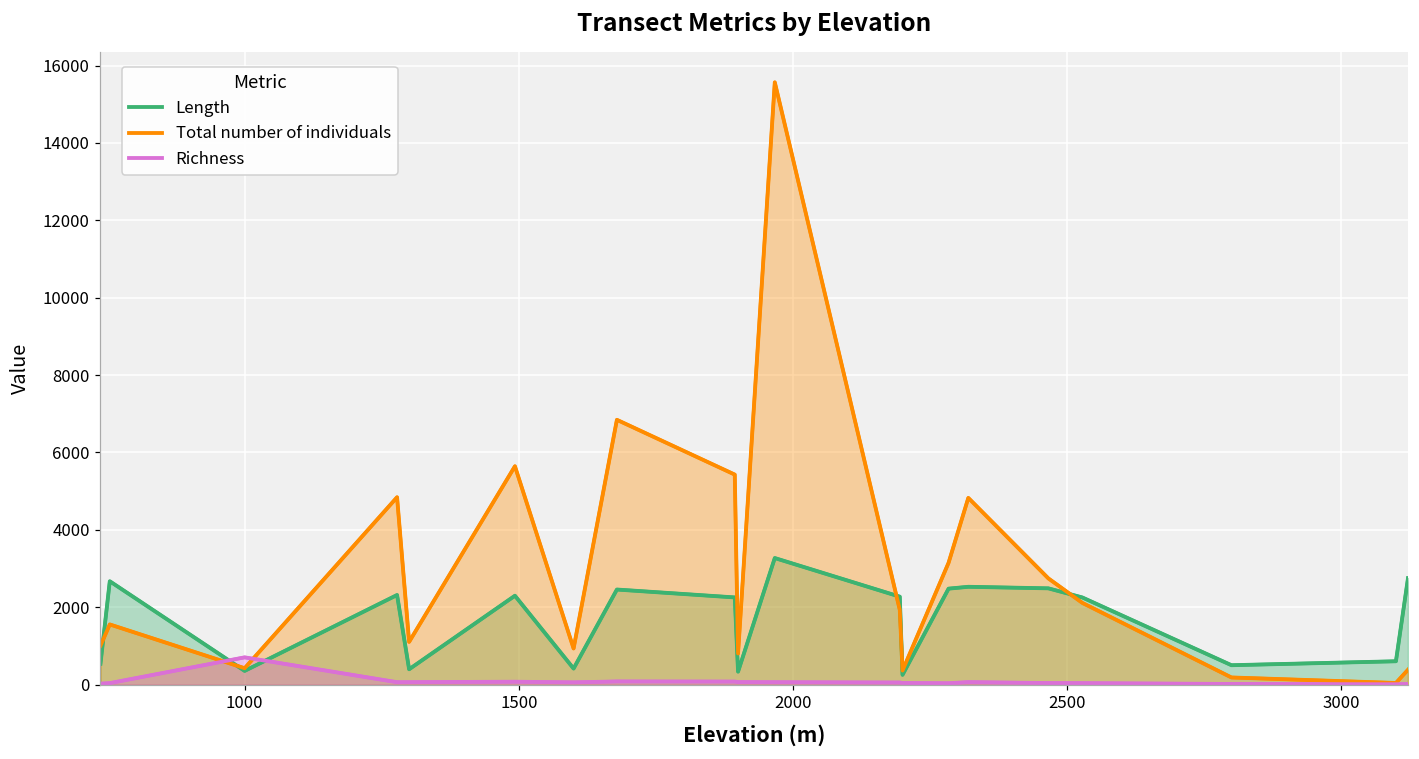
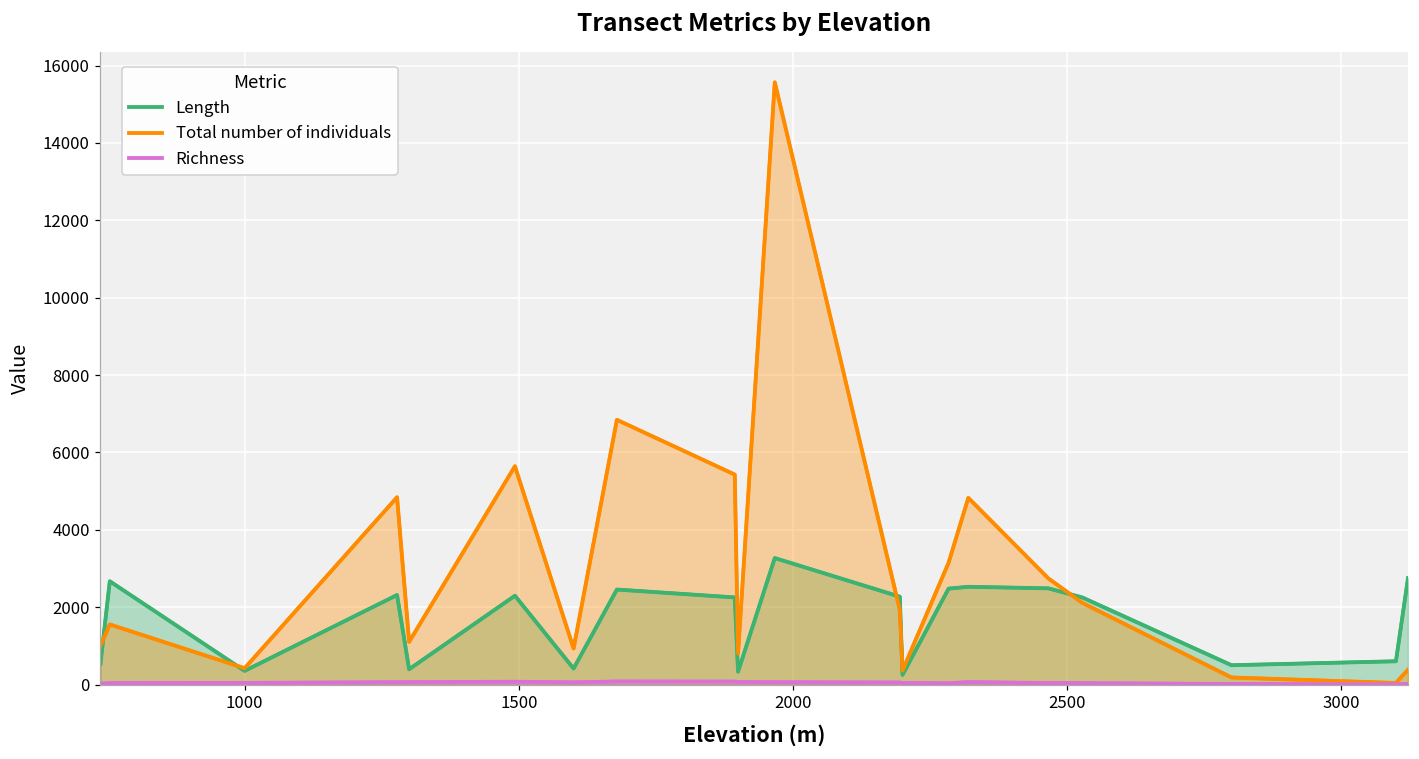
  {
    "Richness": {
-     "1000": 700
+     "1000": 0
    }
  }
